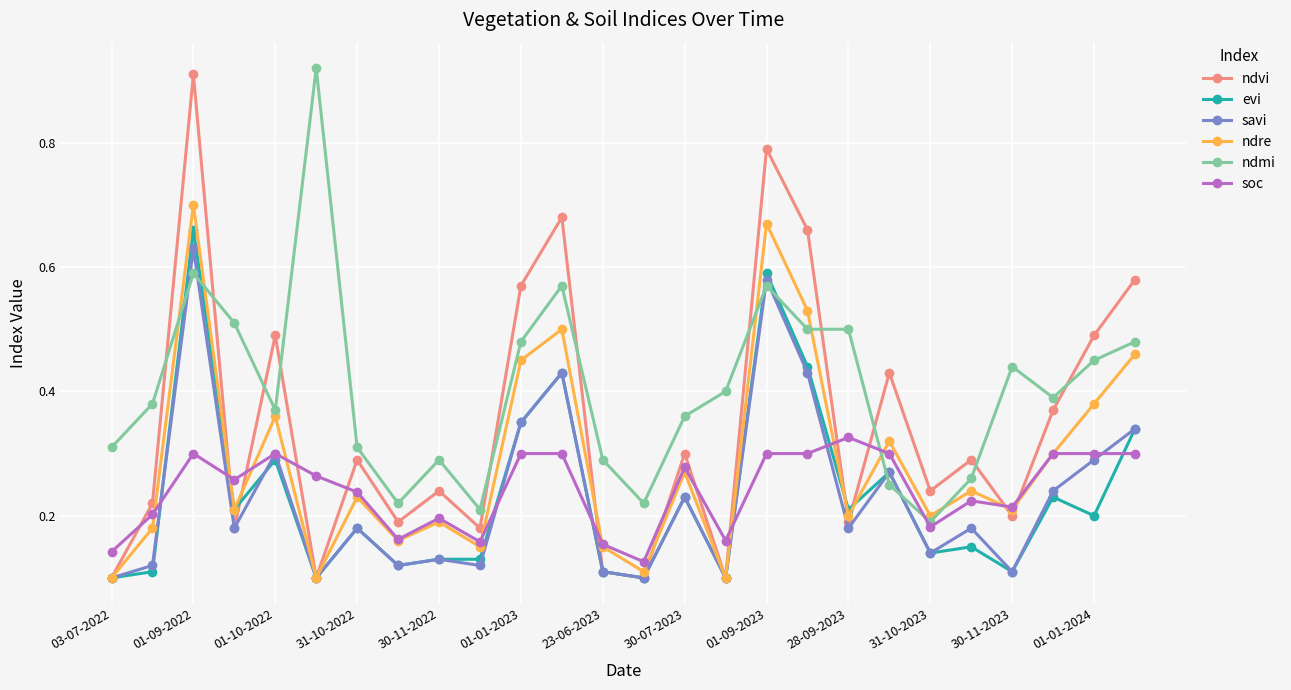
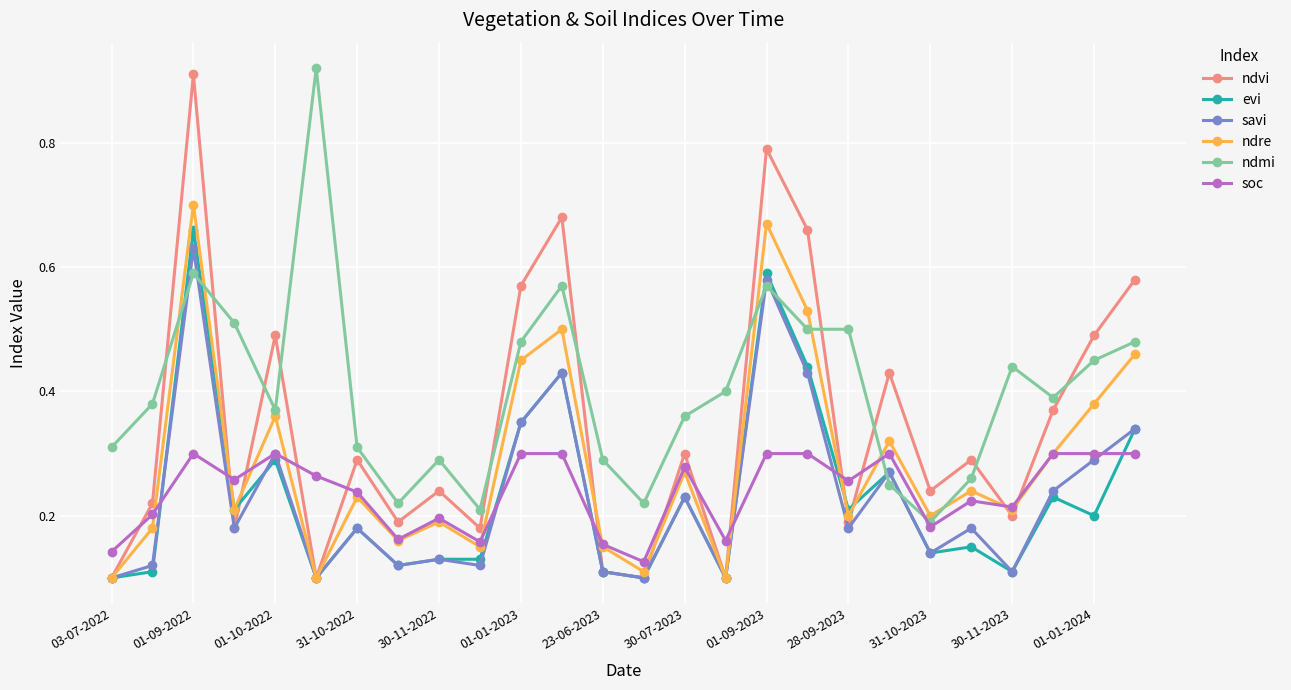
  {
    "ndvi": {
      "01-09-2022": 0.91,
      "01-10-2022": 0.49,
      "31-10-2022": 0.29,
      "30-11-2022": 0.24,
      "01-01-2023": 0.57,
      "30-07-2023": 0.30,
      "01-09-2023": 0.79,
      "28-09-2023": 0.19,
      "31-10-2023": 0.24,
      "30-11-2023": 0.20,
      "01-01-2024": 0.49
    },
    "evi": {
      "01-09-2022": 0.66,
      "01-10-2022": 0.29,
      "01-09-2023": 0.59,
      "28-09-2023": 0.21,
      "01-01-2024": 0.20
    },
    "savi": {
      "01-09-2022": 0.63,
      "01-09-2023": 0.58,
      "28-09-2023": 0.18,
      "01-01-2024": 0.29
    },
    "ndre": {
      "01-09-2022": 0.70,
      "01-10-2022": 0.36,
      "31-10-2022": 0.23,
      "30-11-2022": 0.19,
      "01-01-2023": 0.45,
      "30-07-2023": 0.27,
      "01-09-2023": 0.67,
      "28-09-2023": 0.20,
      "31-10-2023": 0.20,
      "01-01-2024": 0.38
    },
    "ndmi": {
      "03-07-2022": 0.31,
      "01-09-2022": 0.59,
      "01-10-2022": 0.37,
      "31-10-2022": 0.31,
      "30-11-2022": 0.29,
      "01-01-2023": 0.48,
      "23-06-2023": 0.29,
      "30-07-2023": 0.36,
      "01-09-2023": 0.57,
      "28-09-2023": 0.50,
      "31-10-2023": 0.19,
      "30-11-2023": 0.44,
      "01-01-2024": 0.45
    },
    "soc": {
      "03-07-2022": 0.14,
      "01-09-2022": 0.30,
      "31-10-2022": 0.24,
      "30-11-2022": 0.20,
      "01-01-2023": 0.30,
      "30-07-2023": 0.28,
      "01-09-2023": 0.30,
-     "28-09-2023": 0.33,
+     "28-09-2023": 0.26,
      "31-10-2023": 0.18,
      "01-01-2024": 0.30
    }
  }
